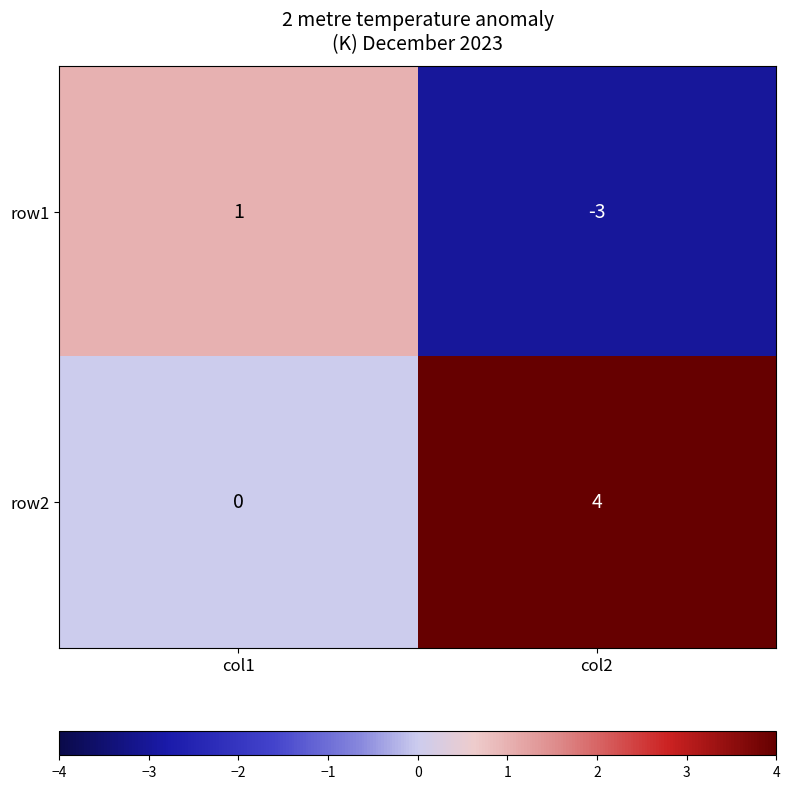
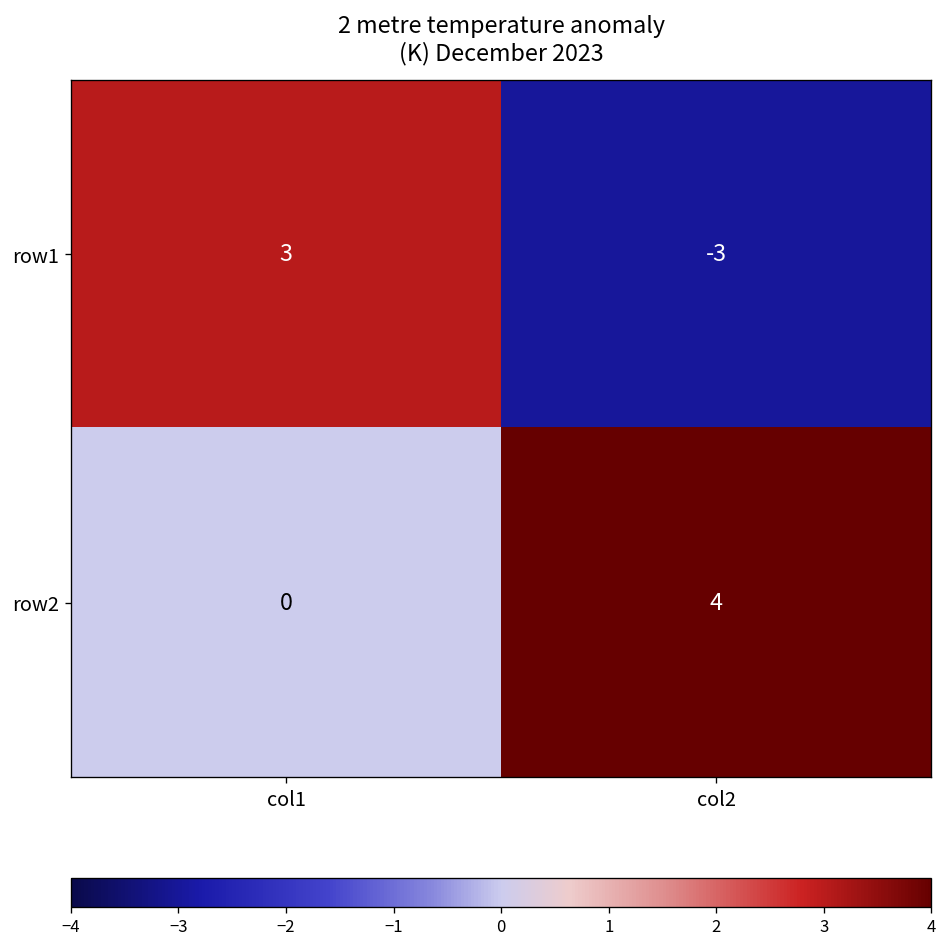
  {
    "row1": {
-     "col1": 1,
+     "col1": 3,
      "col2": -3
    },
    "row2": {
      "col1": 0,
      "col2": 4
    }
  }
